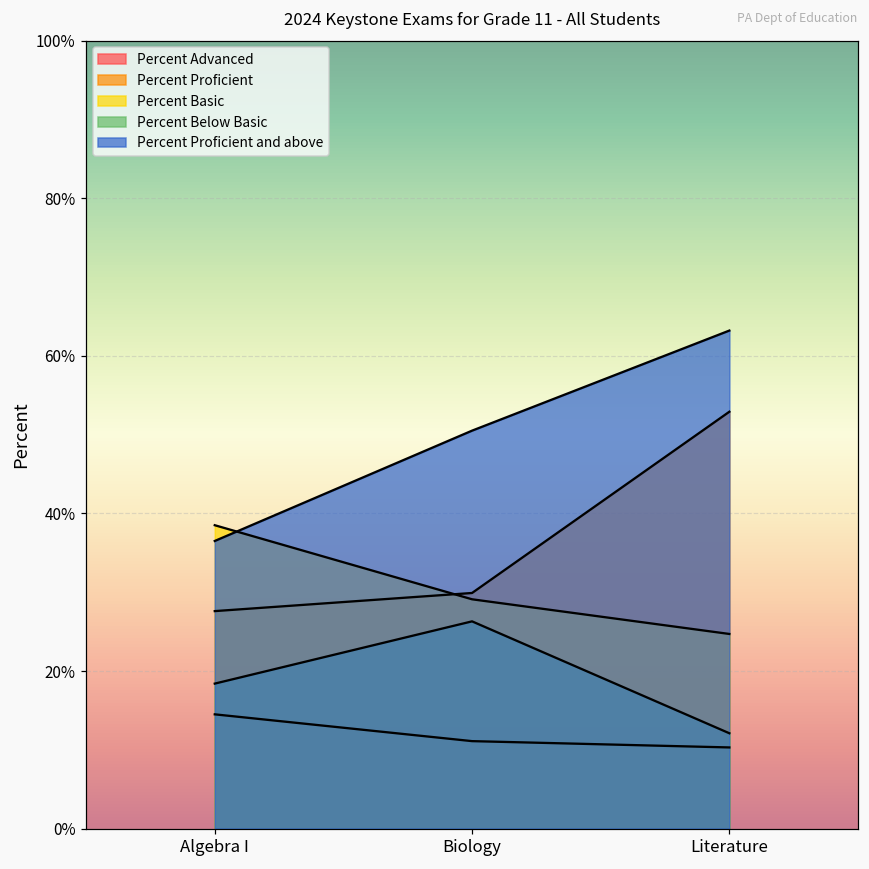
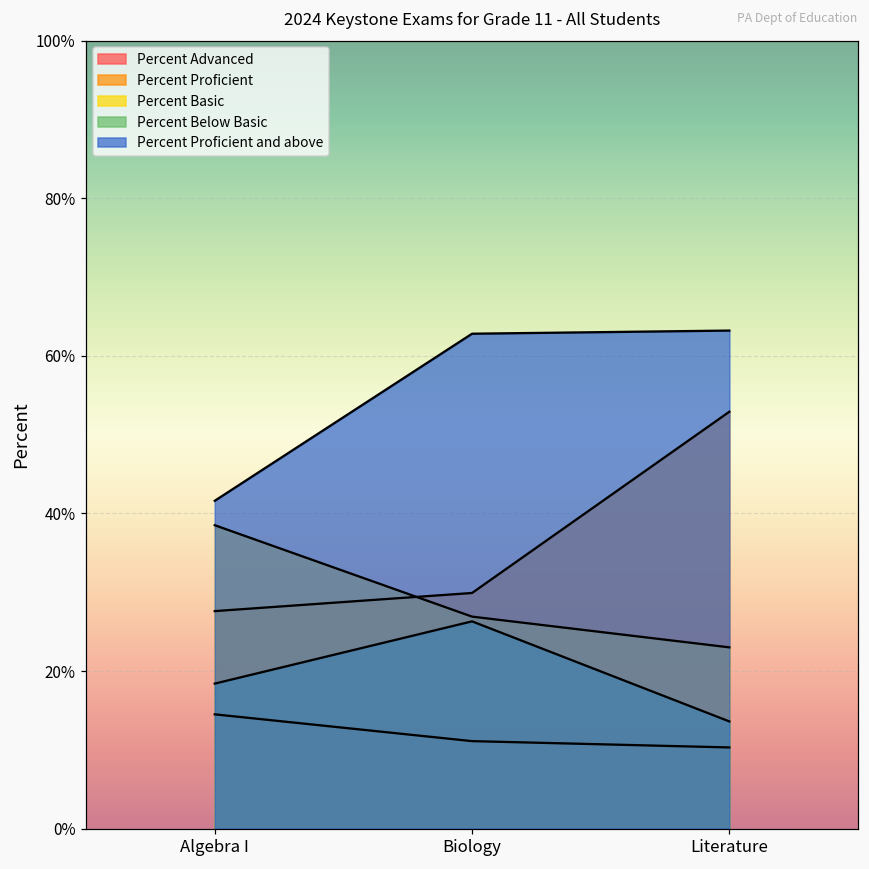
  {
    "Percent Advanced": {
      "Algebra I": "15%",
      "Biology": "11%",
      "Literature": "10%"
    },
    "Percent Proficient": {
      "Algebra I": "28%",
      "Biology": "30%",
      "Literature": "53%"
    },
    "Percent Basic": {
      "Algebra I": "39%",
-     "Biology": "29%",
-     "Literature": "25%"
+     "Biology": "27%",
+     "Literature": "23%"
    },
    "Percent Below Basic": {
      "Algebra I": "18%",
      "Biology": "26%",
-     "Literature": "12%"
+     "Literature": "14%"
    },
    "Percent Proficient and above": {
-     "Algebra I": "37%",
-     "Biology": "51%",
+     "Algebra I": "42%",
+     "Biology": "63%",
      "Literature": "63%"
    }
  }
